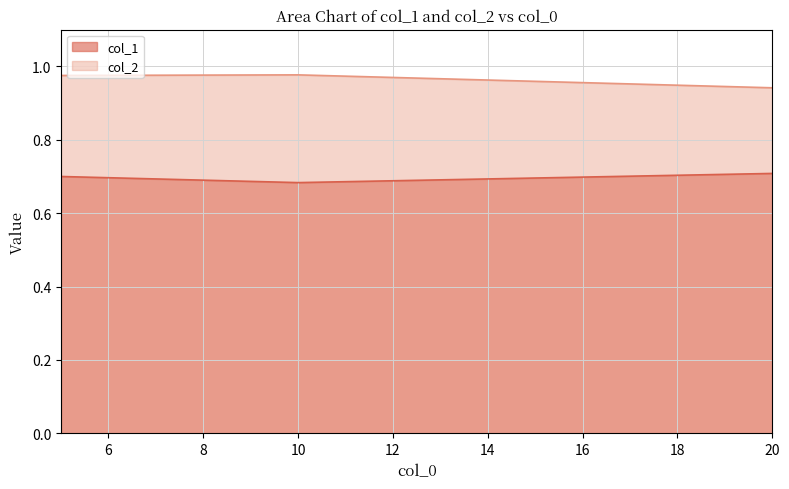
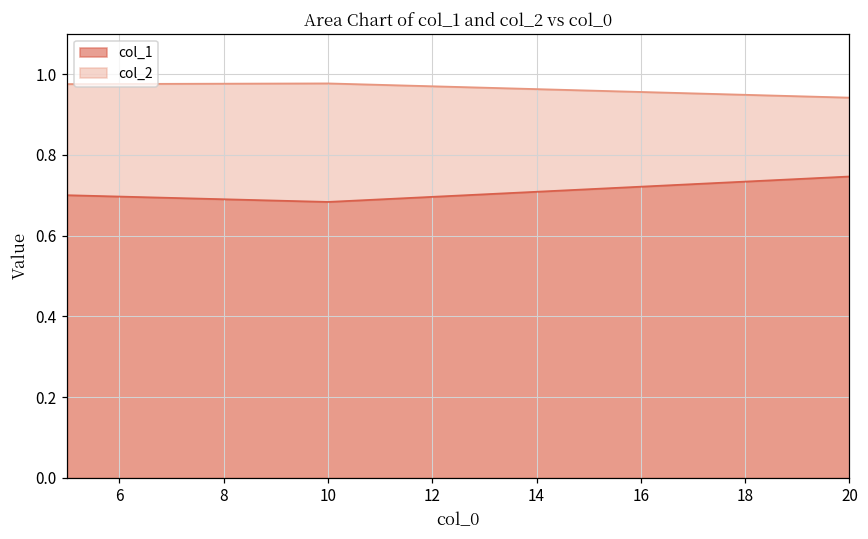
  {
    "col_1": {
      "10": 0.68,
-     "20": 0.71
+     "20": 0.75
    },
    "col_2": {
      "10": 0.98,
      "20": 0.94
    }
  }
